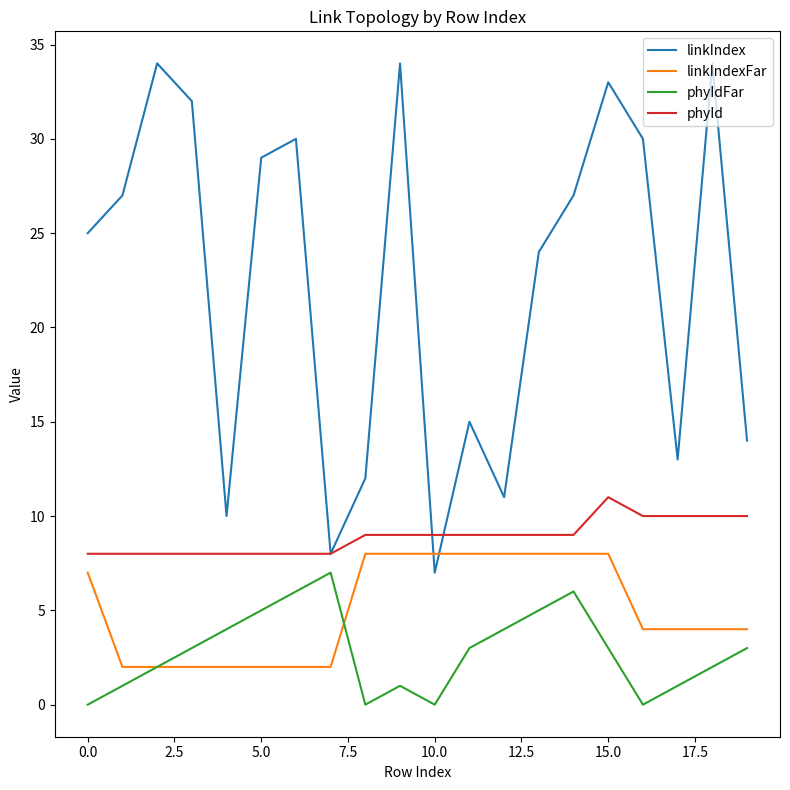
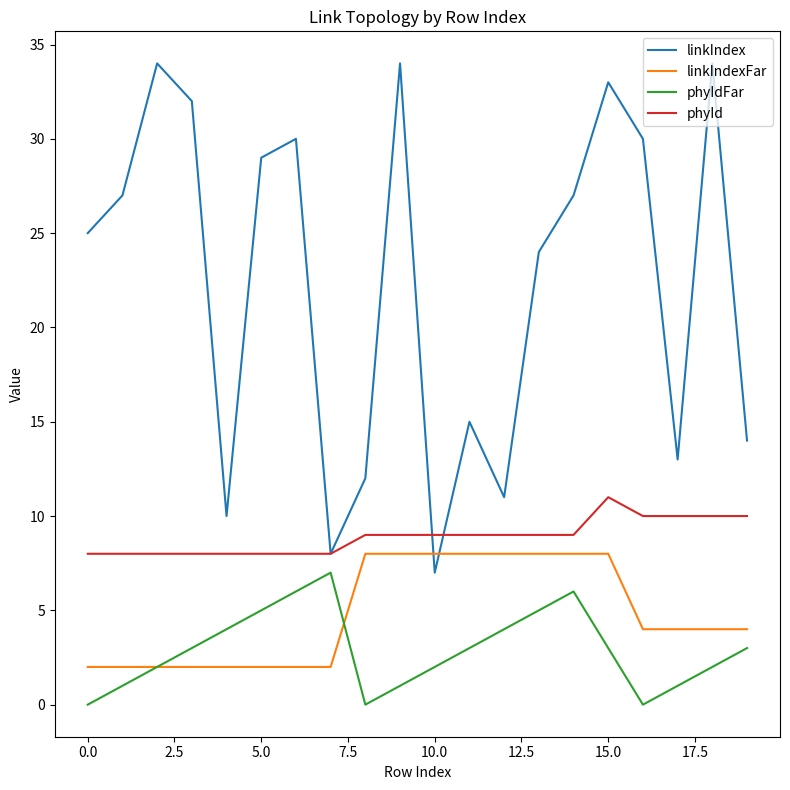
  {
    "linkIndex": {
      "0.0": 25,
      "5.0": 29,
      "10.0": 7,
      "15.0": 33
    },
    "linkIndexFar": {
-     "0.0": 7,
+     "0.0": 2,
      "5.0": 2,
      "10.0": 8,
      "15.0": 8
    },
    "phyIdFar": {
      "0.0": 0,
      "5.0": 5,
-     "10.0": 0,
+     "10.0": 2,
      "15.0": 3
    },
    "phyId": {
      "0.0": 8,
      "5.0": 8,
      "10.0": 9,
      "15.0": 11
    }
  }
